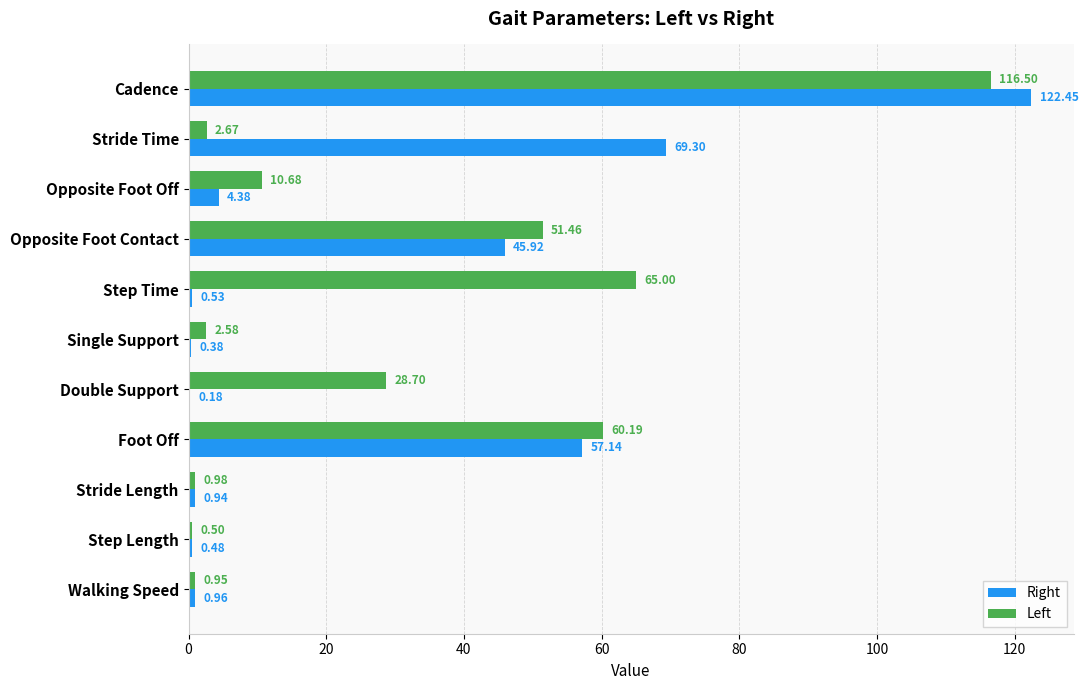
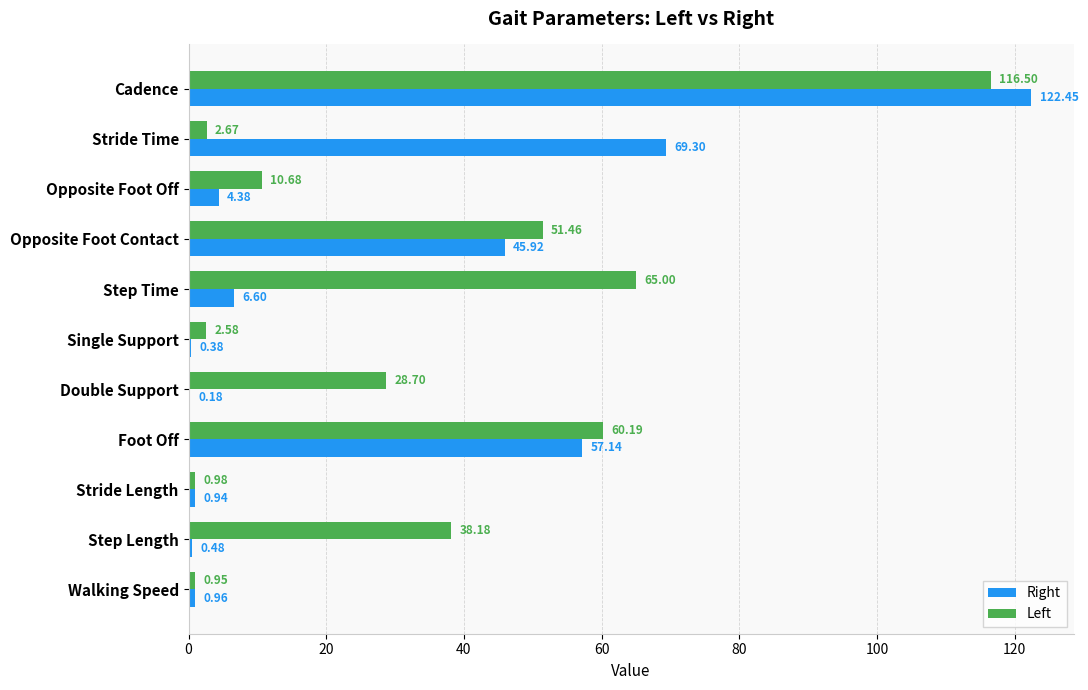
  {
    "Right": {
      "Cadence": 122.45,
      "Stride Time": 69.30,
      "Opposite Foot Off": 4.38,
      "Opposite Foot Contact": 45.92,
-     "Step Time": 0.53,
+     "Step Time": 6.60,
      "Single Support": 0.38,
      "Double Support": 0.18,
      "Foot Off": 57.14,
      "Stride Length": 0.94,
      "Step Length": 0.48,
      "Walking Speed": 0.96
    },
    "Left": {
      "Cadence": 116.50,
      "Stride Time": 2.67,
      "Opposite Foot Off": 10.68,
      "Opposite Foot Contact": 51.46,
      "Step Time": 65.00,
      "Single Support": 2.58,
      "Double Support": 28.70,
      "Foot Off": 60.19,
      "Stride Length": 0.98,
-     "Step Length": 0.50,
+     "Step Length": 38.18,
      "Walking Speed": 0.95
    }
  }
